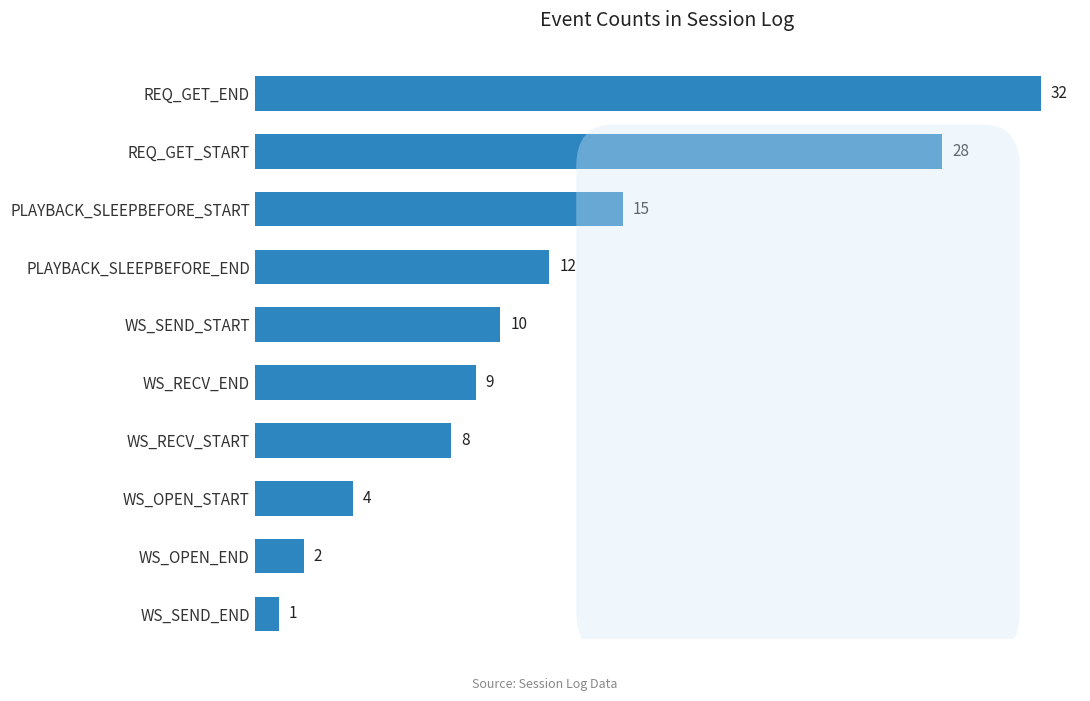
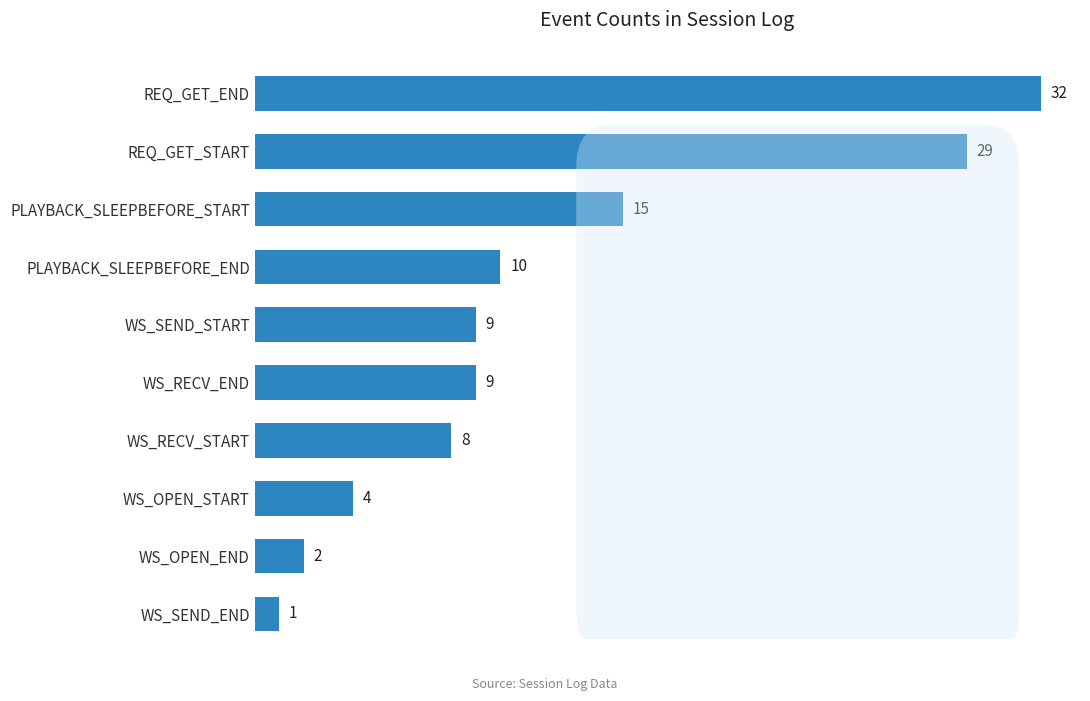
  {
    "REQ_GET_END": 32,
-   "REQ_GET_START": 28,
+   "REQ_GET_START": 29,
    "PLAYBACK_SLEEPBEFORE_START": 15,
-   "PLAYBACK_SLEEPBEFORE_END": 12,
-   "WS_SEND_START": 10,
+   "PLAYBACK_SLEEPBEFORE_END": 10,
+   "WS_SEND_START": 9,
    "WS_RECV_END": 9,
    "WS_RECV_START": 8,
    "WS_OPEN_START": 4,
    "WS_OPEN_END": 2,
    "WS_SEND_END": 1
  }
